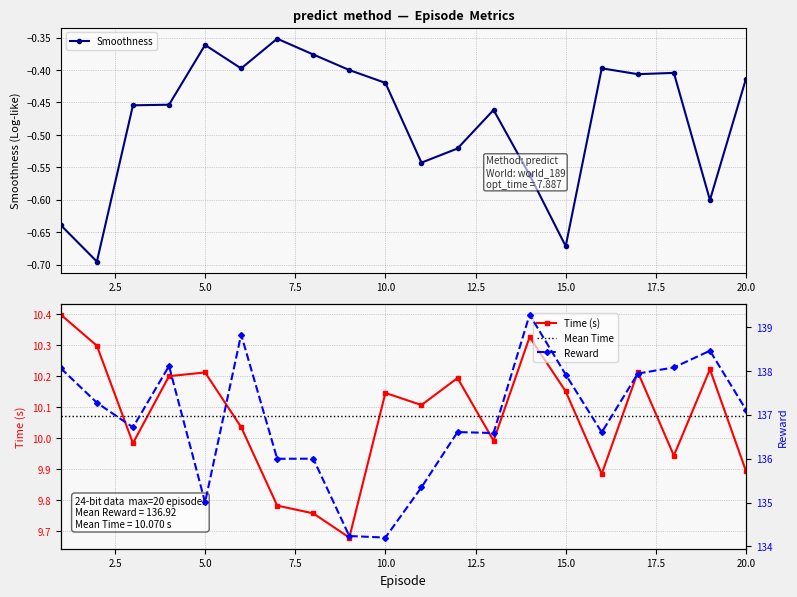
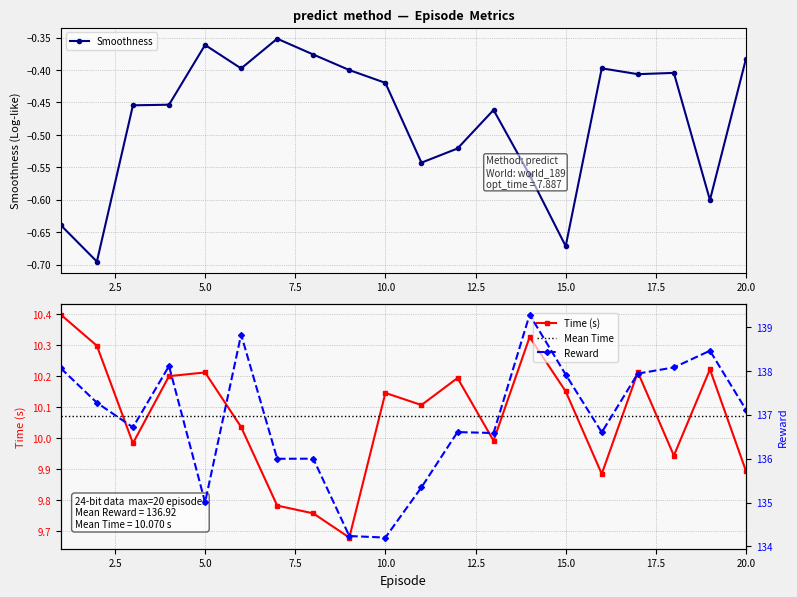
  {
    "predict method — Episode Metrics": {
      "5.0": -0.36,
      "10.0": -0.42,
      "15.0": -0.67,
-     "20.0": -0.41
+     "20.0": -0.38
    }
  }
